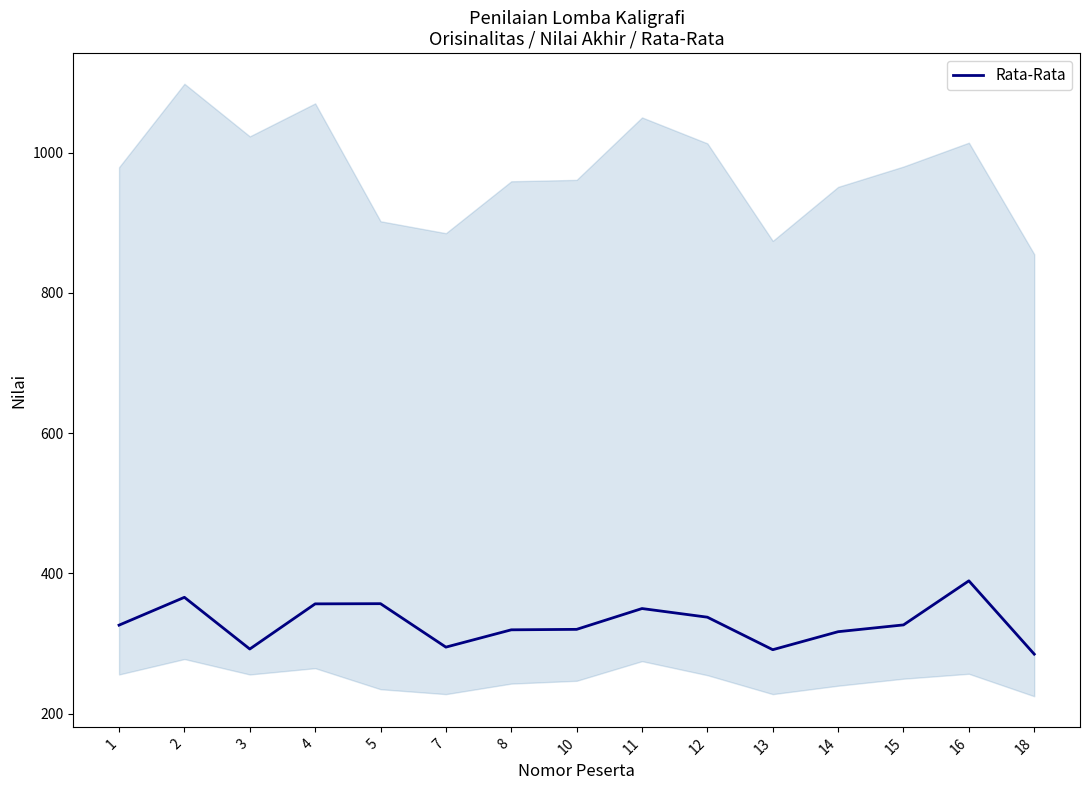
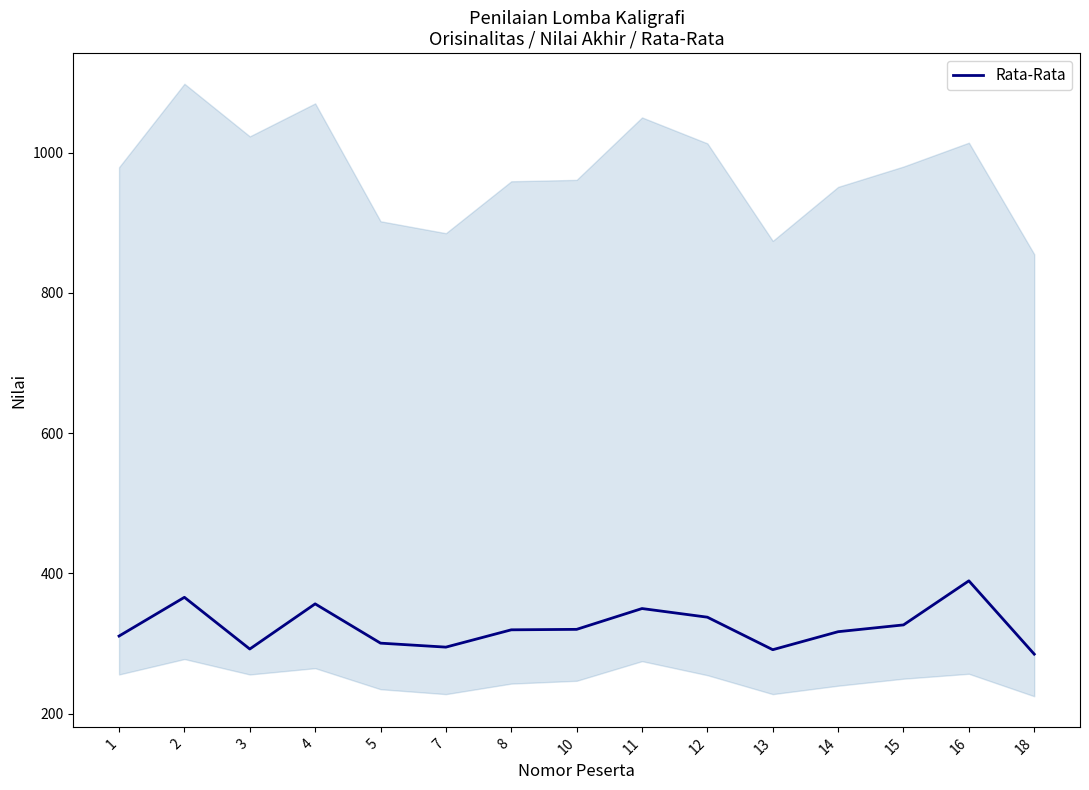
  {
    "Rata-Rata": {
-     "1": 330,
+     "1": 310,
      "2": 370,
      "3": 290,
      "4": 360,
-     "5": 360,
+     "5": 300,
      "7": 300,
      "8": 320,
      "10": 320,
      "11": 350,
      "12": 340,
      "13": 290,
      "14": 320,
      "15": 330,
      "16": 390,
      "18": 290
    }
  }
